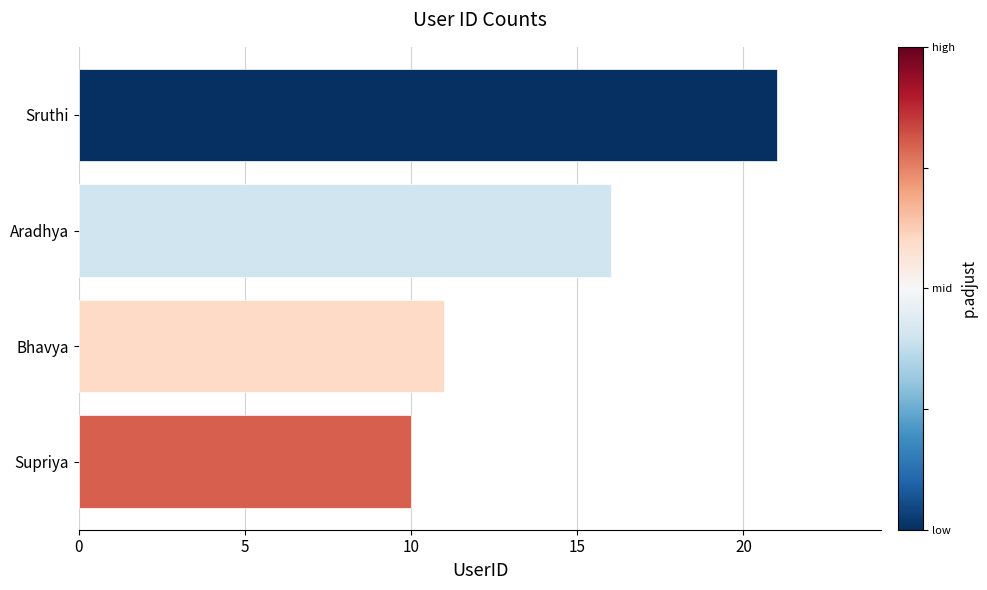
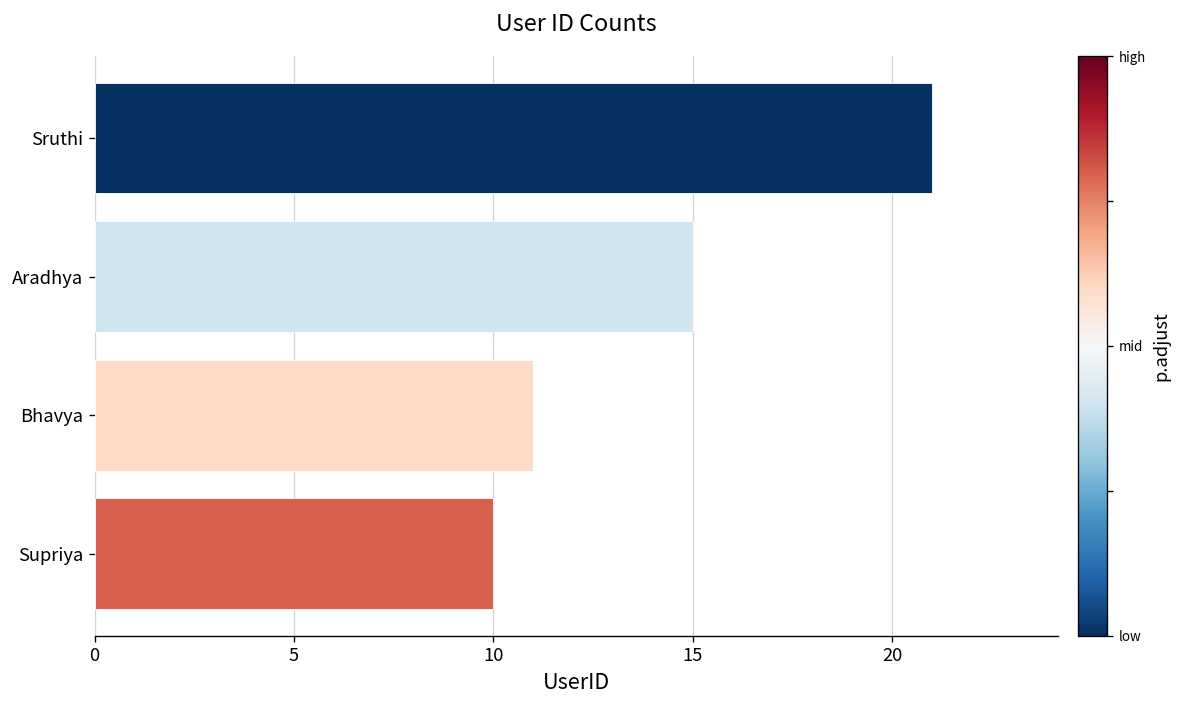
  {
    "Sruthi": 21,
-   "Aradhya": 16,
+   "Aradhya": 15,
    "Bhavya": 11,
    "Supriya": 10
  }
